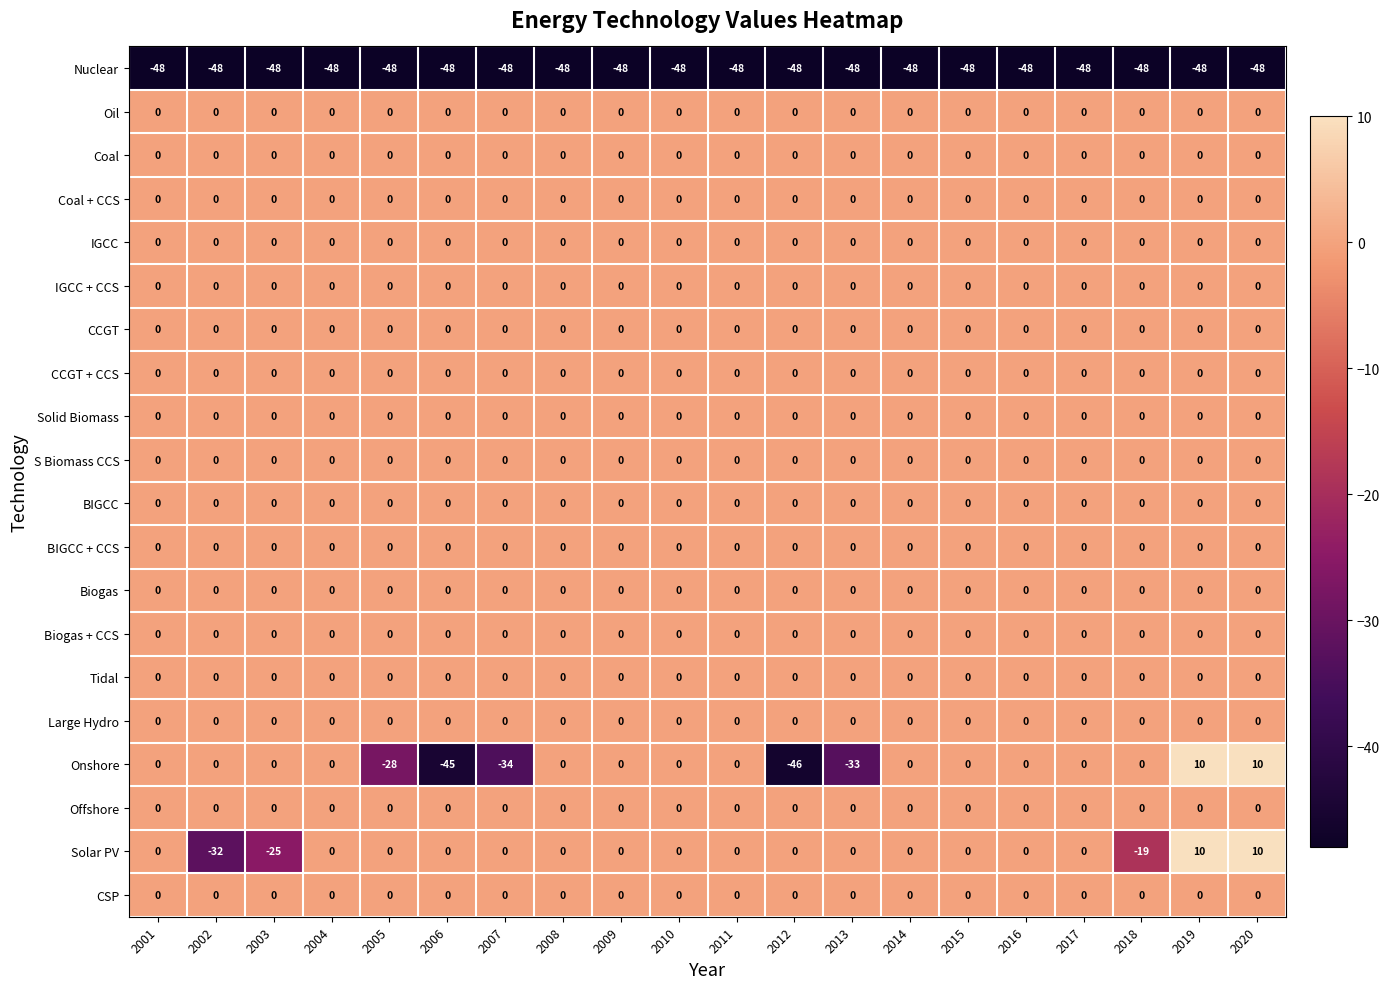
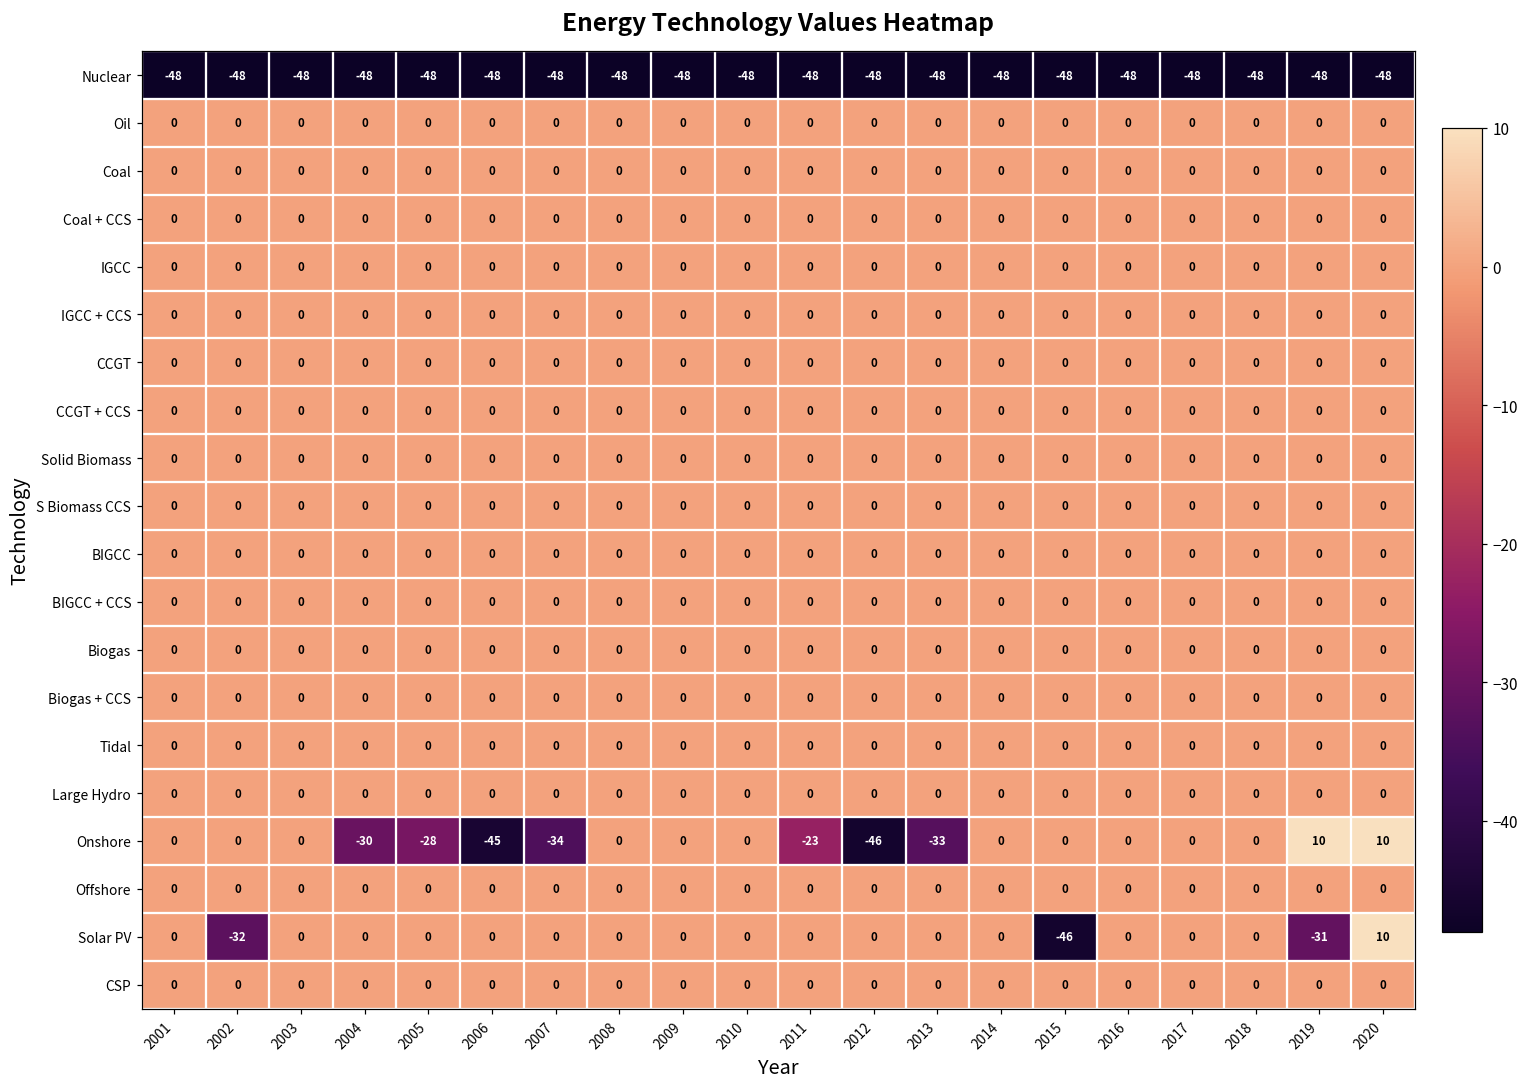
  {
    "Onshore": {
      "2001": 0,
      "2002": 0,
      "2003": 0,
-     "2004": 0,
+     "2004": -30,
      "2005": -28,
      "2006": -45,
      "2007": -34,
      "2008": 0,
      "2009": 0,
      "2010": 0,
-     "2011": 0,
+     "2011": -23,
      "2012": -46,
      "2013": -33,
      "2014": 0,
      "2015": 0,
      "2016": 0,
      "2017": 0,
      "2018": 0,
      "2019": 10,
      "2020": 10
    },
    "Solar PV": {
      "2001": 0,
      "2002": -32,
-     "2003": -25,
+     "2003": 0,
      "2004": 0,
      "2005": 0,
      "2006": 0,
      "2007": 0,
      "2008": 0,
      "2009": 0,
      "2010": 0,
      "2011": 0,
      "2012": 0,
      "2013": 0,
      "2014": 0,
-     "2015": 0,
+     "2015": -46,
      "2016": 0,
      "2017": 0,
-     "2018": -19,
-     "2019": 10,
+     "2018": 0,
+     "2019": -31,
      "2020": 10
    }
  }
